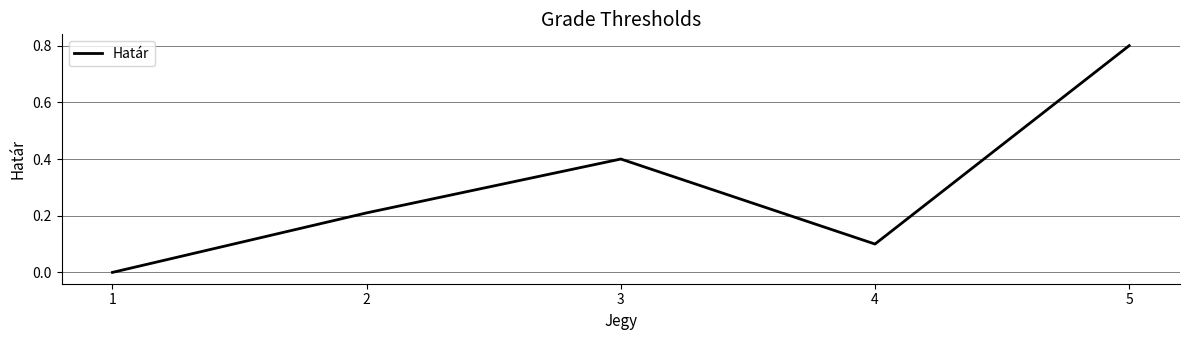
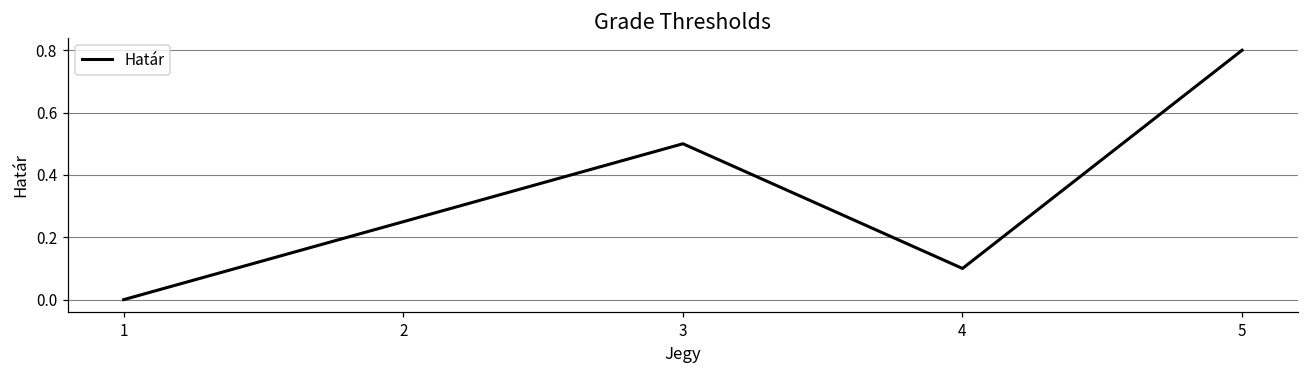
  {
    "1": 0.00,
-   "2": 0.21,
-   "3": 0.4,
+   "2": 0.25,
+   "3": 0.5,
    "4": 0.10,
    "5": 0.80
  }
